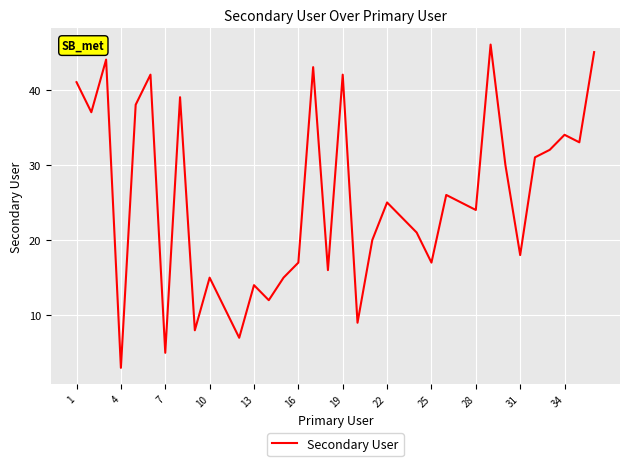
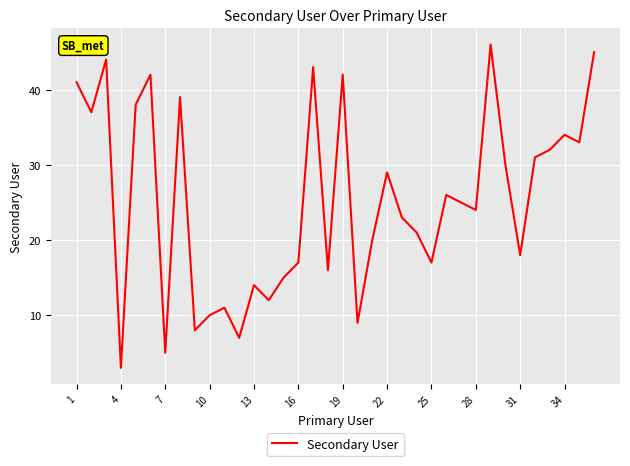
  {
    "1": 41,
    "4": 3,
    "7": 5,
-   "10": 15,
+   "10": 10,
    "13": 14,
    "16": 17,
    "19": 42,
-   "22": 25,
+   "22": 29,
    "25": 17,
    "28": 24,
    "31": 18,
    "34": 34
  }
